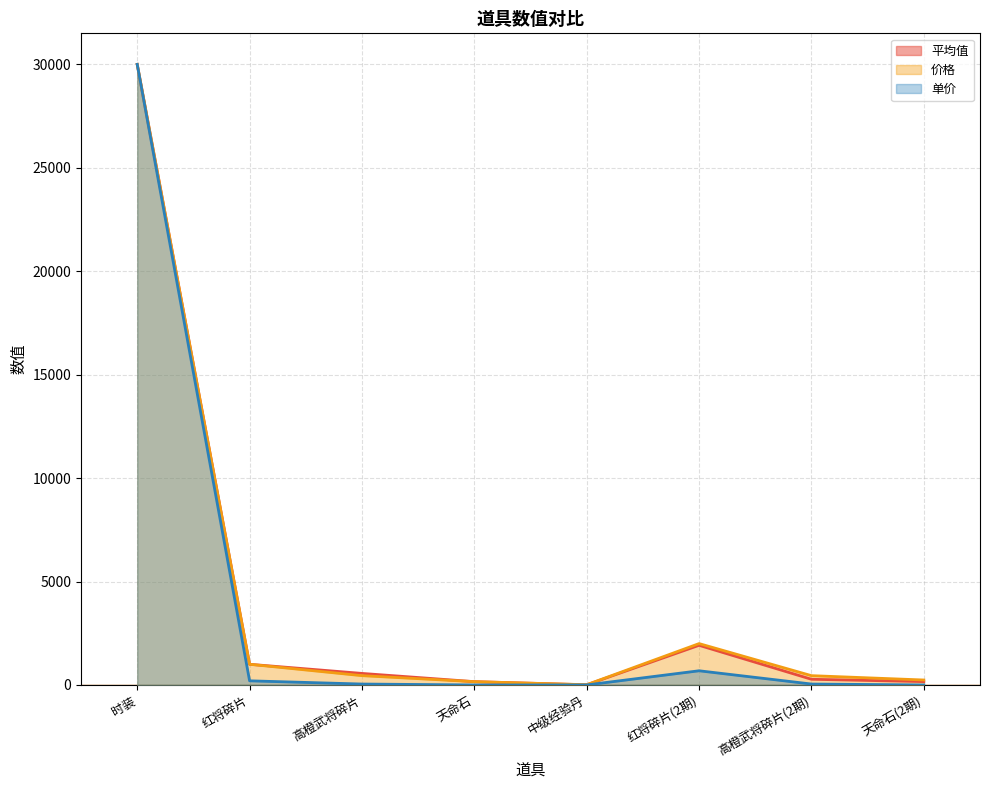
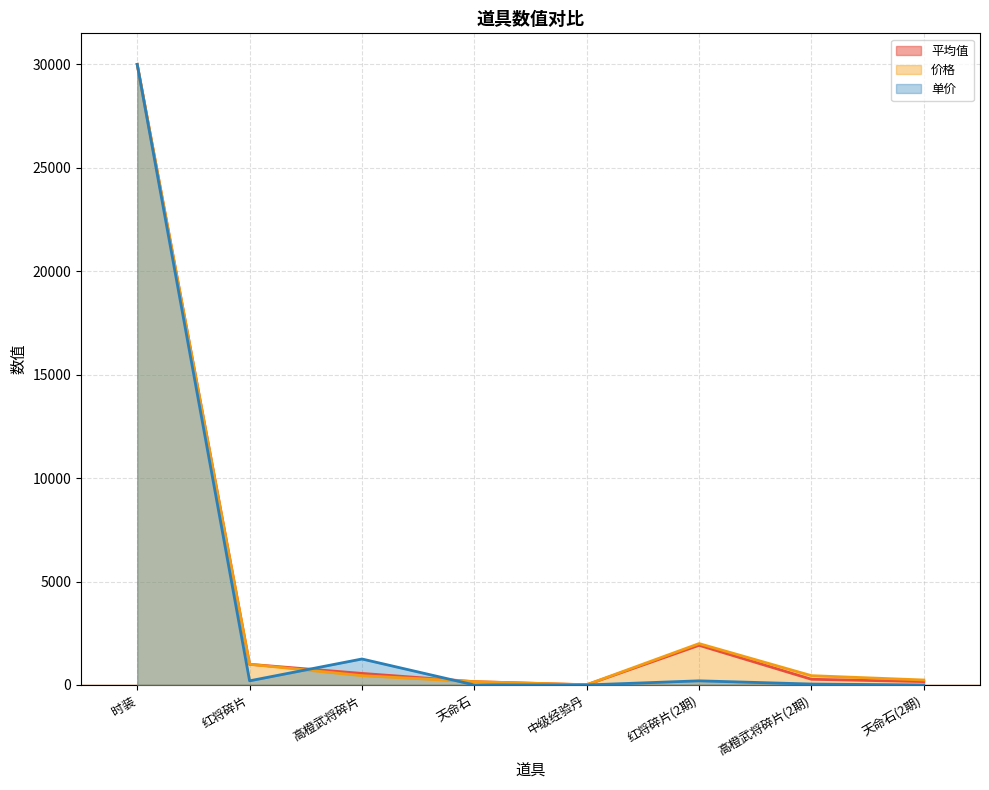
  {
    "价格": {
      "高橙武将碎片(2期)": 500
    },
    "单价": {
      "红将碎片": 200,
-     "高橙武将碎片": 0,
+     "高橙武将碎片": 1300,
      "天命石": 0,
-     "红将碎片(2期)": 700,
+     "红将碎片(2期)": 200,
      "高橙武将碎片(2期)": 0,
      "天命石(2期)": 0
    }
  }
